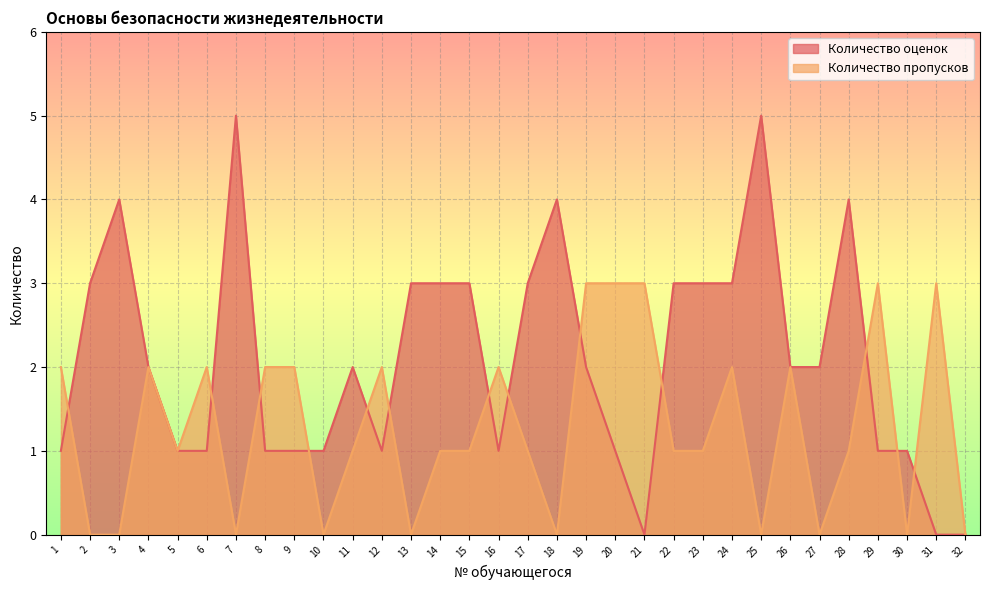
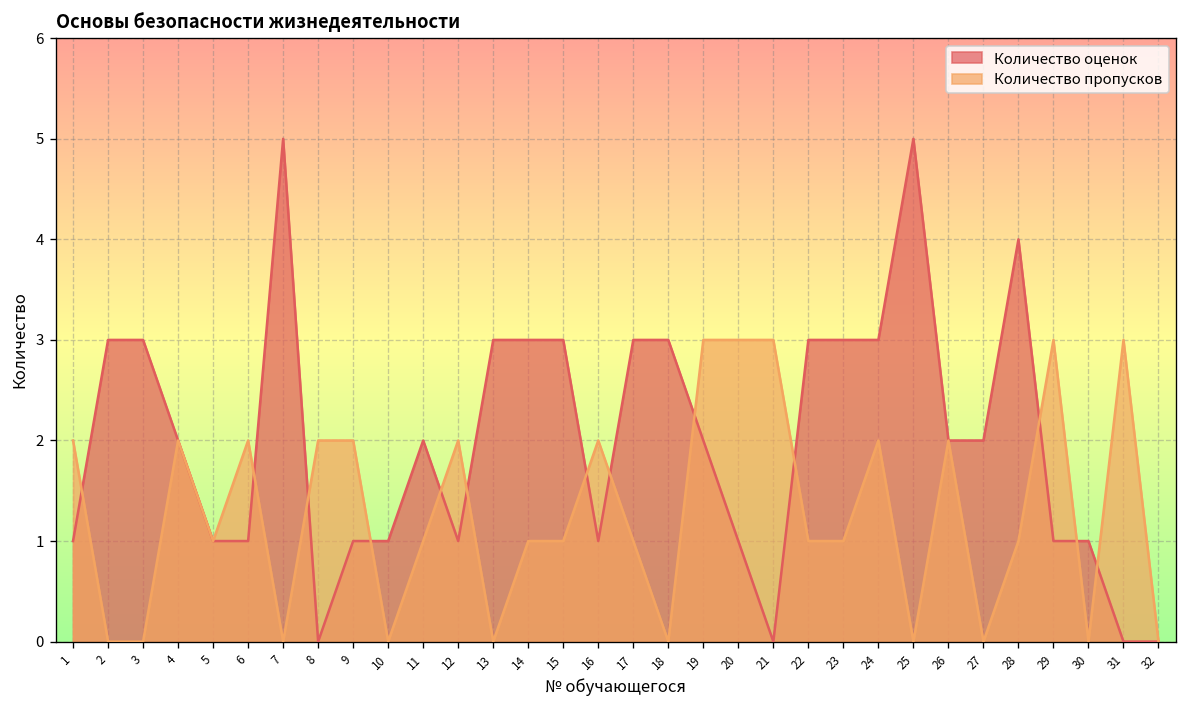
  {
    "Количество оценок": {
      "1": 1,
      "2": 3,
-     "3": 4,
+     "3": 3,
      "6": 1,
      "7": 5,
-     "8": 1,
+     "8": 0,
      "9": 1,
      "10": 1,
      "11": 2,
      "12": 1,
      "13": 3,
      "14": 3,
      "15": 3,
      "16": 1,
      "17": 3,
-     "18": 4,
+     "18": 3,
      "19": 2,
      "20": 1,
      "21": 0,
      "22": 3,
      "23": 3,
      "24": 3,
      "25": 5,
      "27": 2,
      "28": 4,
      "29": 1,
      "30": 1,
      "31": 0
    },
    "Количество пропусков": {
      "1": 2,
      "2": 0,
      "3": 0,
      "6": 2,
      "7": 0,
      "8": 2,
      "9": 2,
      "10": 0,
      "11": 1,
      "12": 2,
      "13": 0,
      "14": 1,
      "15": 1,
      "16": 2,
      "17": 1,
      "18": 0,
      "19": 3,
      "20": 3,
      "21": 3,
      "22": 1,
      "23": 1,
      "24": 2,
      "25": 0,
      "27": 0,
      "28": 1,
      "29": 3,
      "30": 0,
      "31": 3
    }
  }
